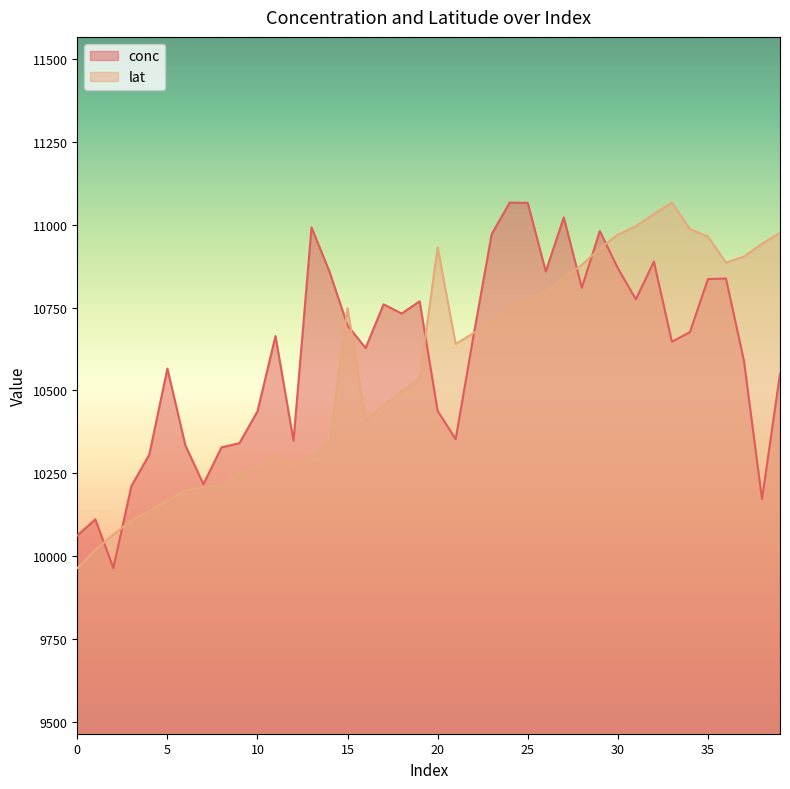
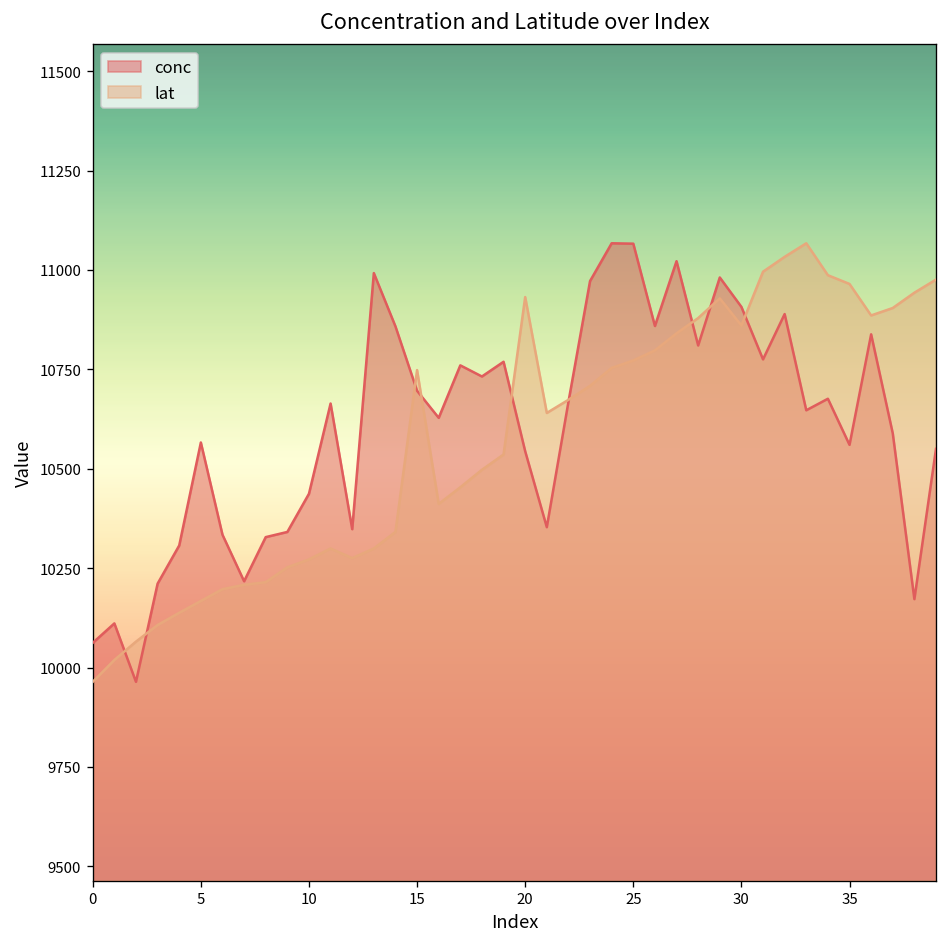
  {
    "conc": {
      "0": 10060,
      "5": 10570,
      "10": 10440,
      "15": 10700,
-     "20": 10440,
+     "20": 10540,
      "25": 11070,
-     "30": 10870,
-     "35": 10840
+     "30": 10910,
+     "35": 10560
    },
    "lat": {
      "0": 9960,
      "5": 10170,
      "10": 10270,
      "15": 10750,
      "20": 10930,
      "25": 10770,
-     "30": 10970,
+     "30": 10860,
      "35": 10960
    }
  }
